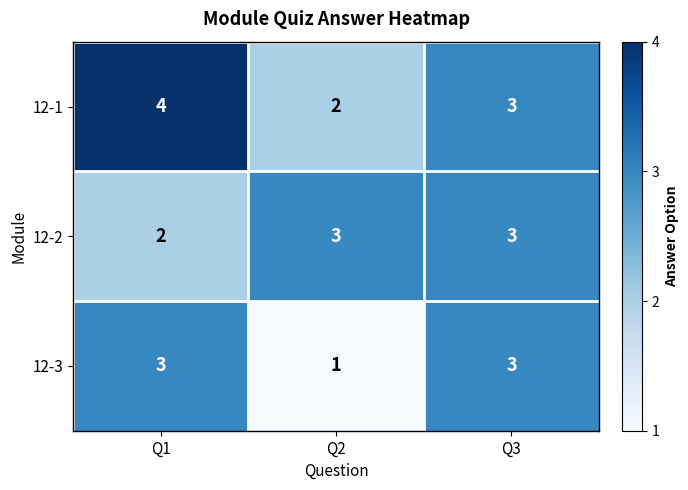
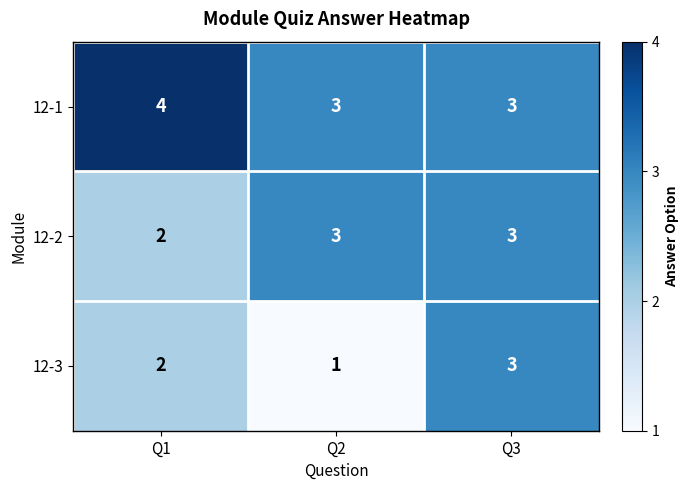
  {
    "12-1": {
      "Q1": 4,
-     "Q2": 2,
+     "Q2": 3,
      "Q3": 3
    },
    "12-2": {
      "Q1": 2,
      "Q2": 3,
      "Q3": 3
    },
    "12-3": {
-     "Q1": 3,
+     "Q1": 2,
      "Q2": 1,
      "Q3": 3
    }
  }
